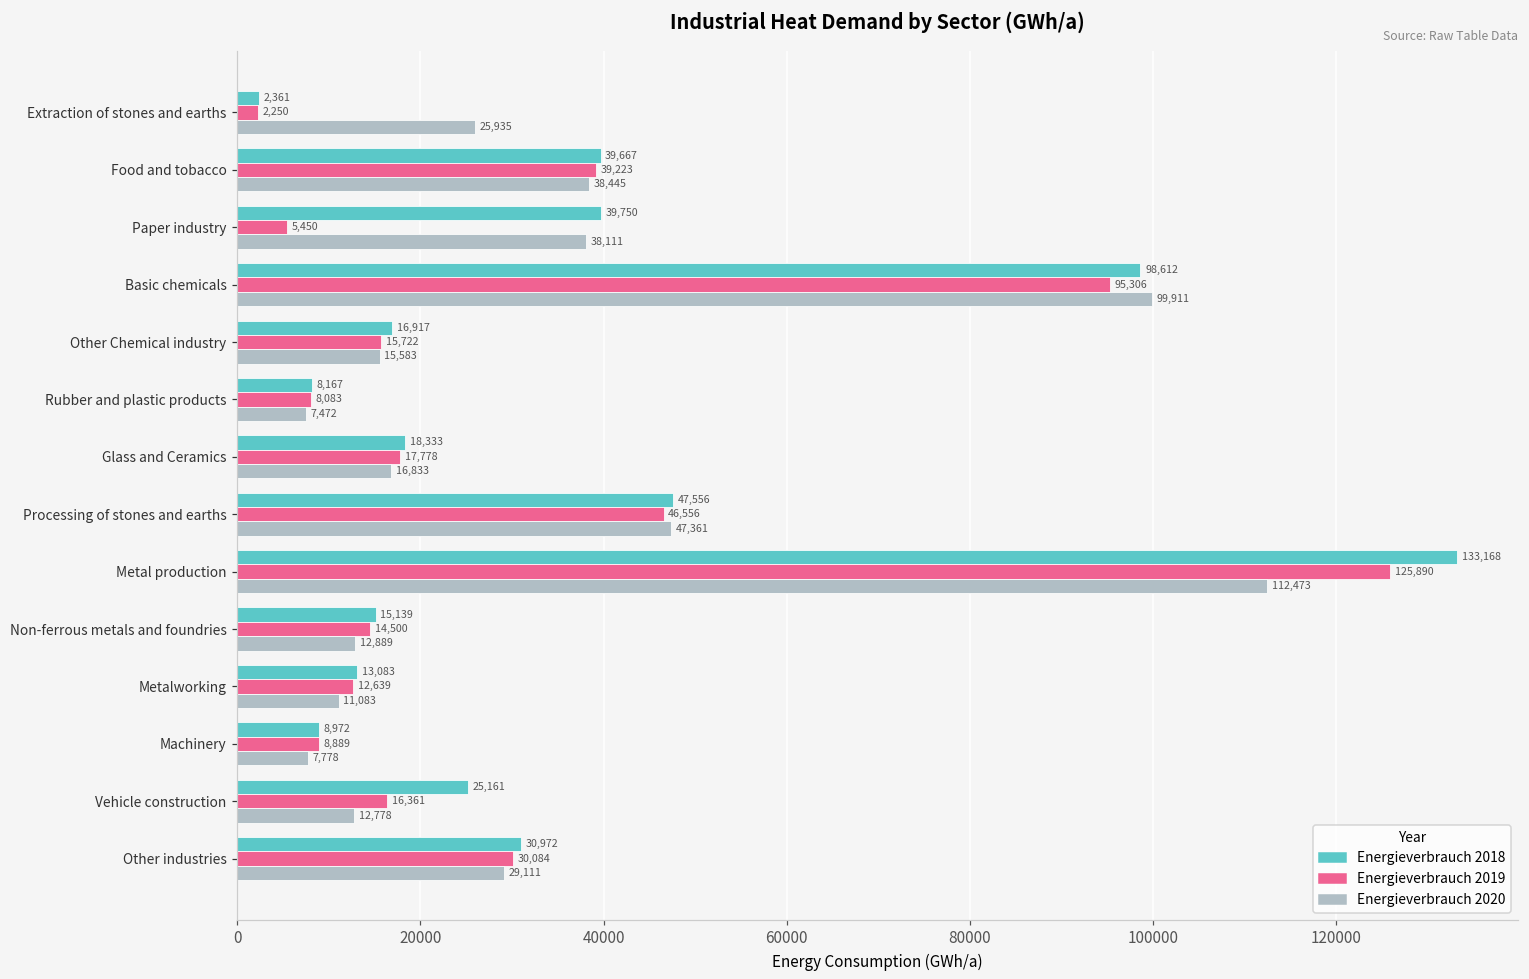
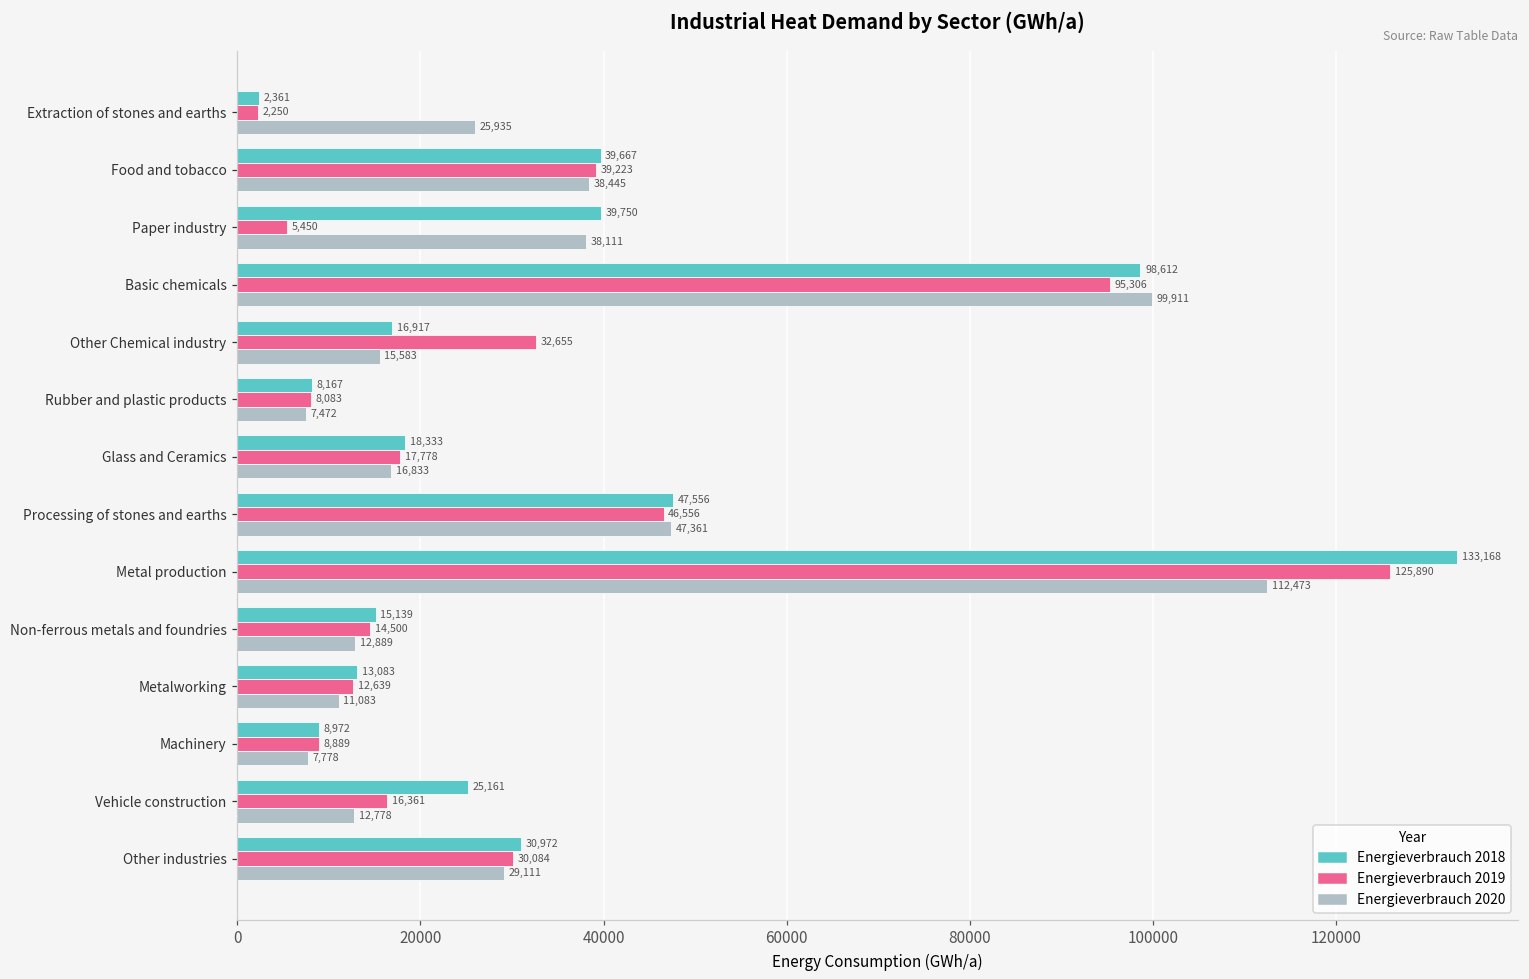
  {
    "Energieverbrauch 2018": {
      "Extraction of stones and earths": "2,361",
      "Food and tobacco": "39,667",
      "Paper industry": "39,750",
      "Basic chemicals": "98,612",
      "Other Chemical industry": "16,917",
      "Rubber and plastic products": "8,167",
      "Glass and Ceramics": "18,333",
      "Processing of stones and earths": "47,556",
      "Metal production": "133,168",
      "Non-ferrous metals and foundries": "15,139",
      "Metalworking": "13,083",
      "Machinery": "8,972",
      "Vehicle construction": "25,161",
      "Other industries": "30,972"
    },
    "Energieverbrauch 2019": {
      "Extraction of stones and earths": "2,250",
      "Food and tobacco": "39,223",
      "Paper industry": "5,450",
      "Basic chemicals": "95,306",
-     "Other Chemical industry": "15,722",
+     "Other Chemical industry": "32,655",
      "Rubber and plastic products": "8,083",
      "Glass and Ceramics": "17,778",
      "Processing of stones and earths": "46,556",
      "Metal production": "125,890",
      "Non-ferrous metals and foundries": "14,500",
      "Metalworking": "12,639",
      "Machinery": "8,889",
      "Vehicle construction": "16,361",
      "Other industries": "30,084"
    },
    "Energieverbrauch 2020": {
      "Extraction of stones and earths": "25,935",
      "Food and tobacco": "38,445",
      "Paper industry": "38,111",
      "Basic chemicals": "99,911",
      "Other Chemical industry": "15,583",
      "Rubber and plastic products": "7,472",
      "Glass and Ceramics": "16,833",
      "Processing of stones and earths": "47,361",
      "Metal production": "112,473",
      "Non-ferrous metals and foundries": "12,889",
      "Metalworking": "11,083",
      "Machinery": "7,778",
      "Vehicle construction": "12,778",
      "Other industries": "29,111"
    }
  }
